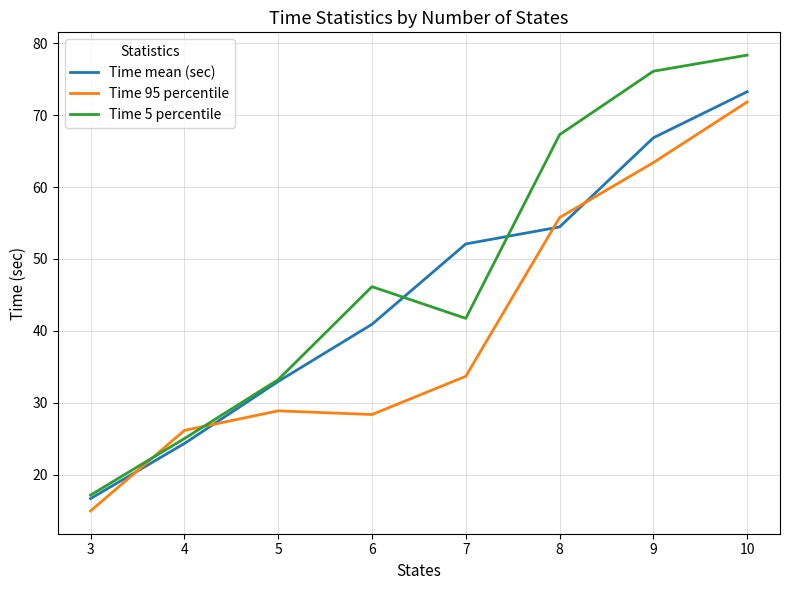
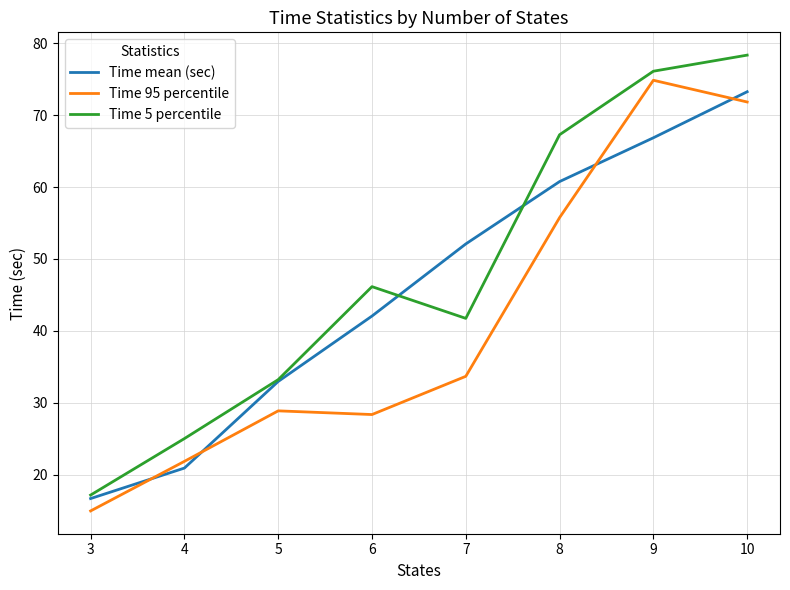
  {
    "Time mean (sec)": {
      "3": 17,
-     "4": 24,
-     "6": 41,
+     "4": 21,
+     "6": 42,
      "7": 52,
-     "8": 54,
+     "8": 61,
      "9": 67,
      "10": 73
    },
    "Time 95 percentile": {
      "3": 15,
-     "4": 26,
+     "4": 22,
      "5": 29,
      "6": 28,
      "7": 34,
      "8": 56,
-     "9": 63,
+     "9": 75,
      "10": 72
    },
    "Time 5 percentile": {
      "3": 17,
      "4": 25,
      "6": 46,
      "7": 42,
      "8": 67,
      "9": 76,
      "10": 78
    }
  }
